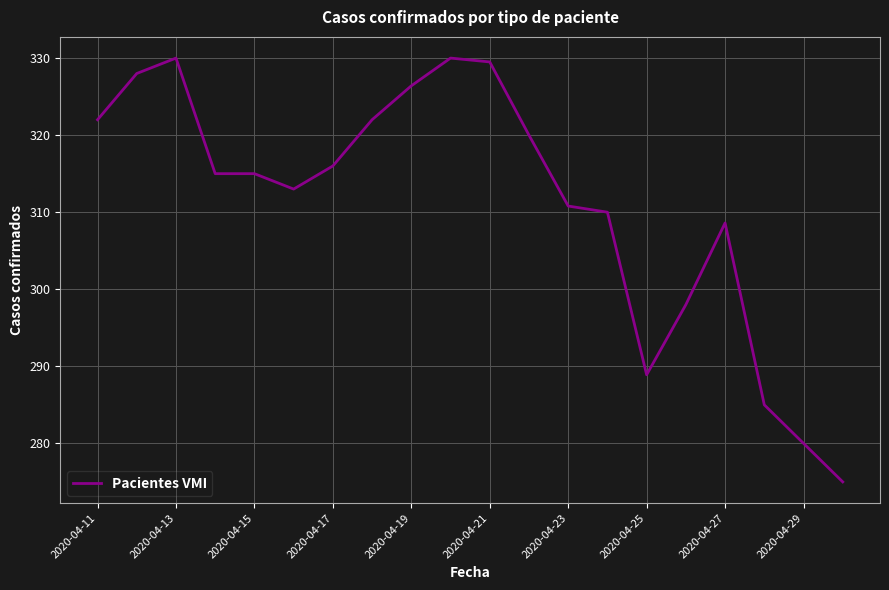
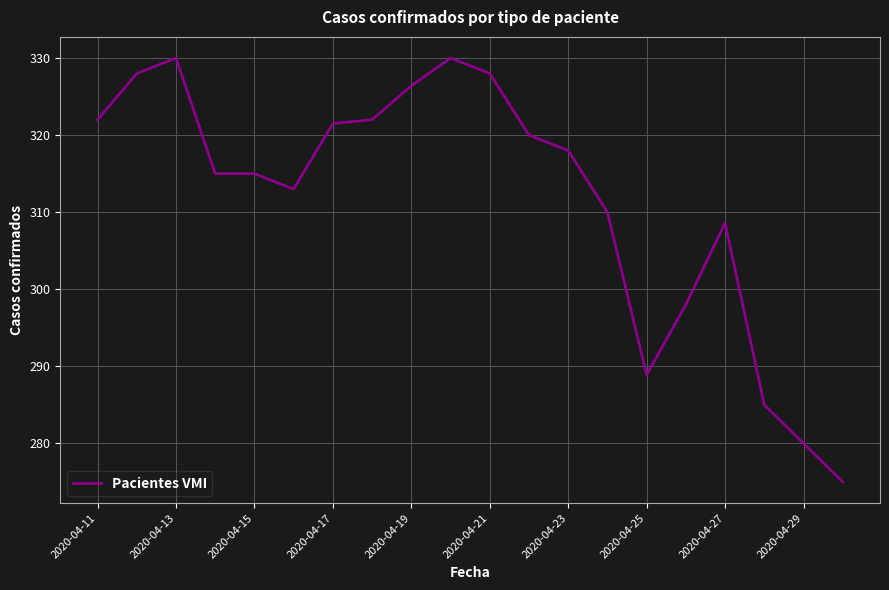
  {
    "2020-04-11": 322,
    "2020-04-13": 330,
    "2020-04-15": 315,
-   "2020-04-17": 316,
+   "2020-04-17": 322,
    "2020-04-19": 326,
-   "2020-04-21": 330,
-   "2020-04-23": 311,
+   "2020-04-21": 328,
+   "2020-04-23": 318,
    "2020-04-25": 289,
    "2020-04-27": 309,
    "2020-04-29": 280
  }
